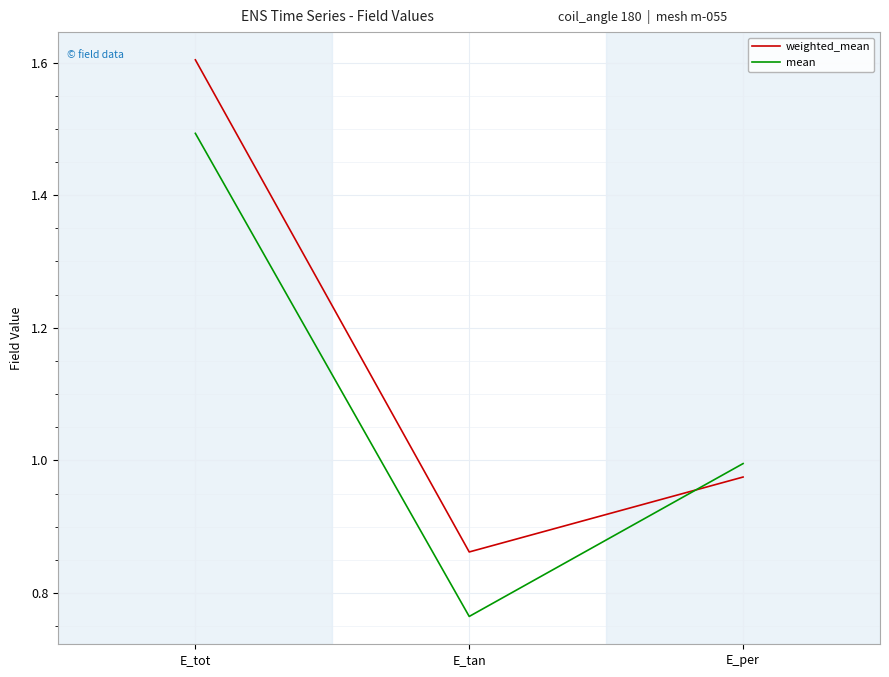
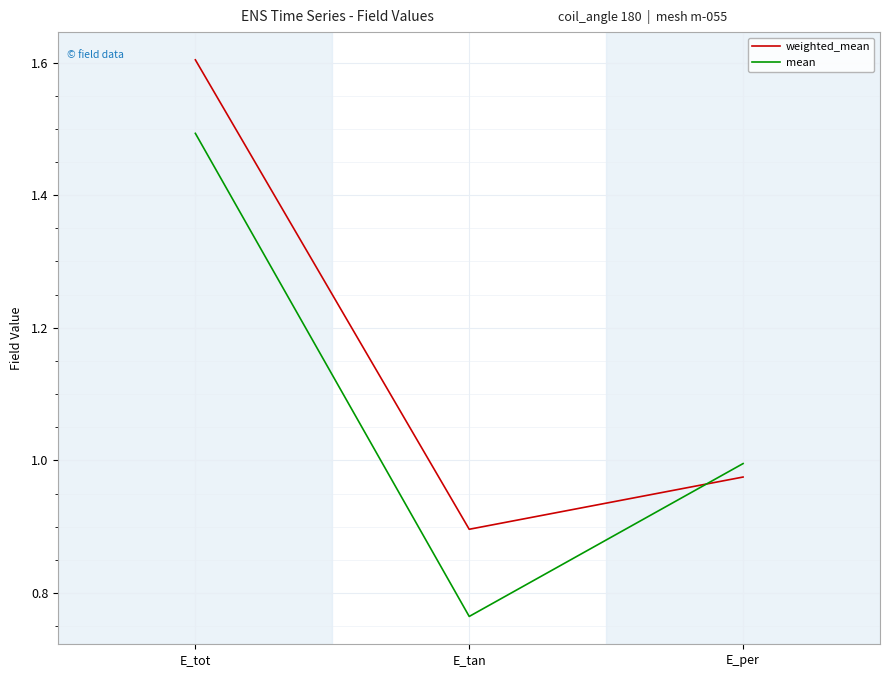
  {
    "weighted_mean": {
      "E_tot": 1.60,
-     "E_tan": 0.86,
+     "E_tan": 0.90,
      "E_per": 0.97
    },
    "mean": {
      "E_tot": 1.49,
      "E_tan": 0.76,
      "E_per": 1.00
    }
  }
